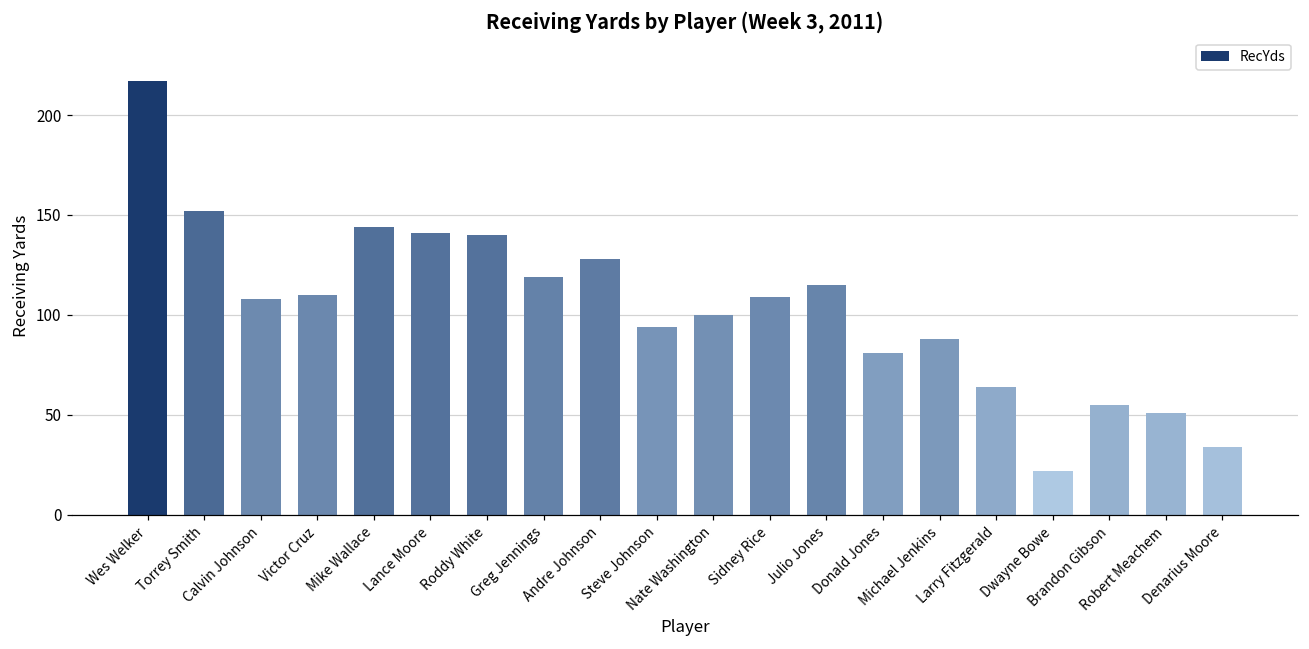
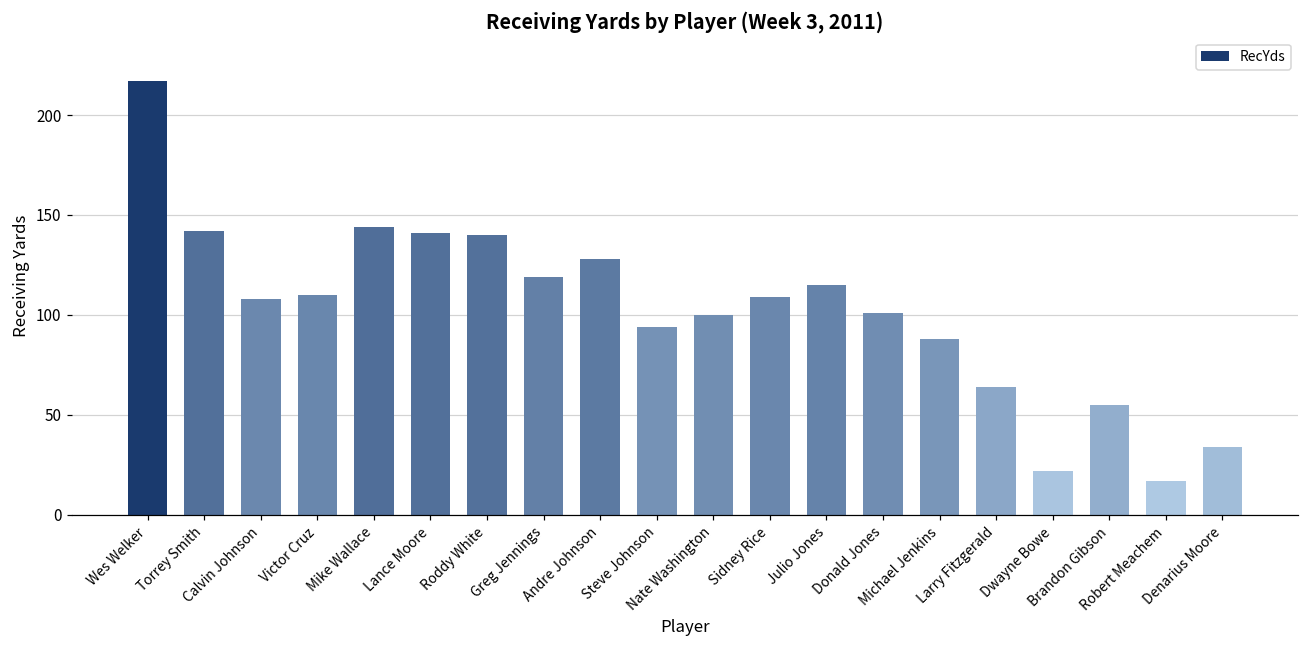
  {
    "Wes Welker": 217,
-   "Torrey Smith": 152,
+   "Torrey Smith": 142,
    "Calvin Johnson": 108,
    "Victor Cruz": 110,
    "Mike Wallace": 144,
    "Lance Moore": 141,
    "Roddy White": 140,
    "Greg Jennings": 119,
    "Andre Johnson": 128,
    "Steve Johnson": 94,
    "Nate Washington": 100,
    "Sidney Rice": 109,
    "Julio Jones": 115,
-   "Donald Jones": 81,
+   "Donald Jones": 101,
    "Michael Jenkins": 88,
    "Larry Fitzgerald": 64,
    "Dwayne Bowe": 22,
    "Brandon Gibson": 55,
-   "Robert Meachem": 51,
+   "Robert Meachem": 17,
    "Denarius Moore": 34
  }
